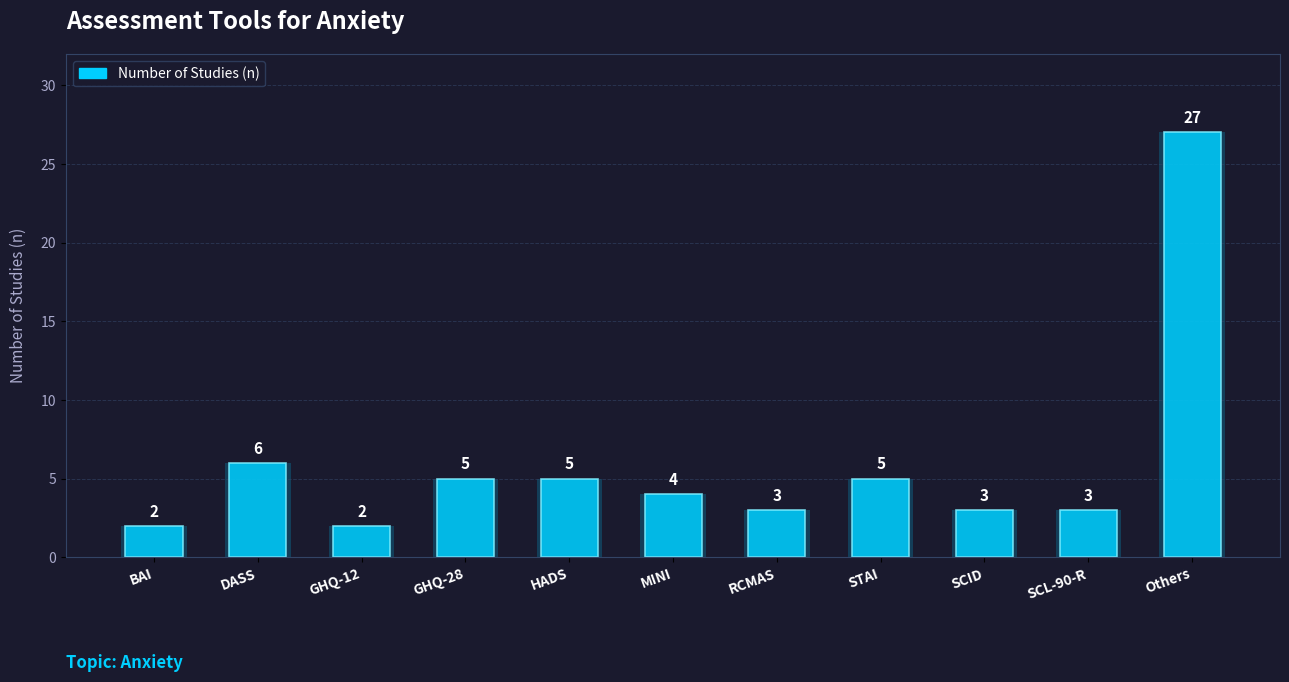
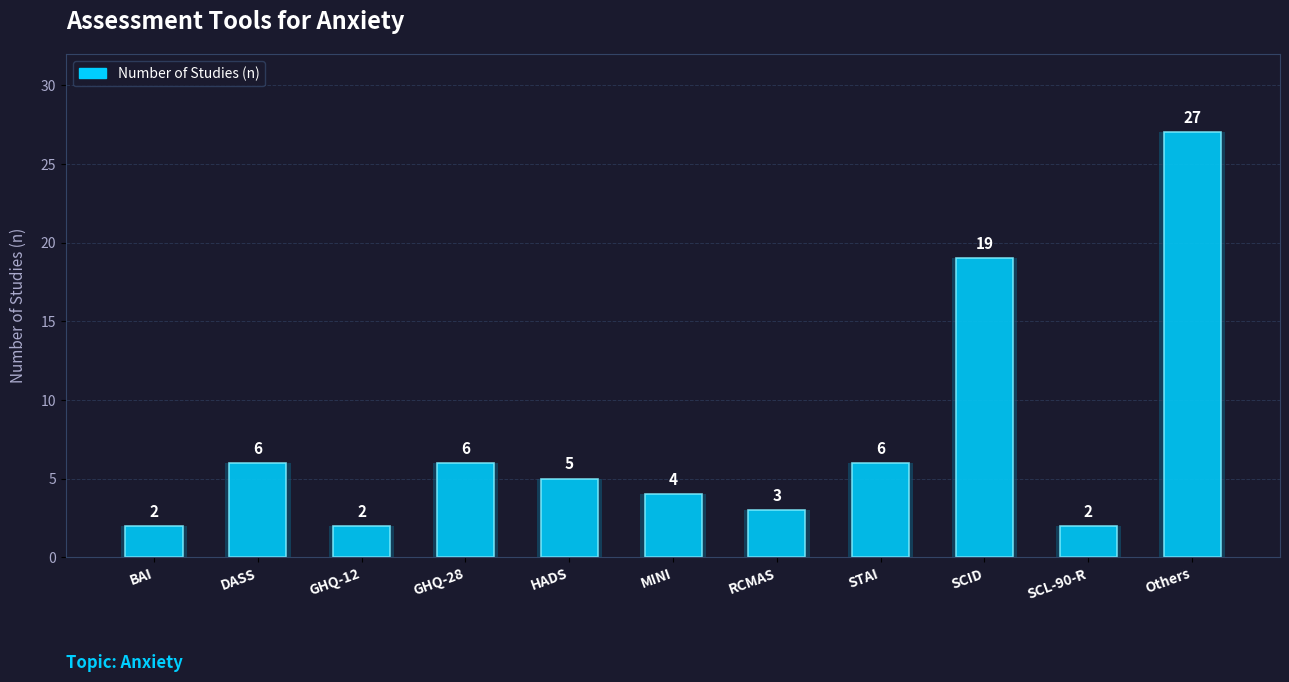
  {
    "BAI": 2,
    "DASS": 6,
    "GHQ-12": 2,
-   "GHQ-28": 5,
+   "GHQ-28": 6,
    "HADS": 5,
    "MINI": 4,
    "RCMAS": 3,
-   "STAI": 5,
-   "SCID": 3,
-   "SCL-90-R": 3,
+   "STAI": 6,
+   "SCID": 19,
+   "SCL-90-R": 2,
    "Others": 27
  }
